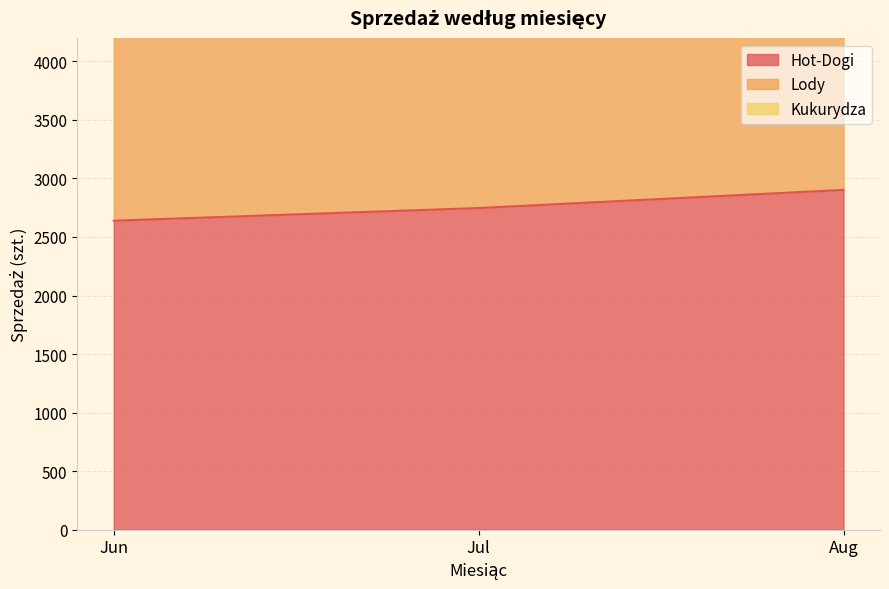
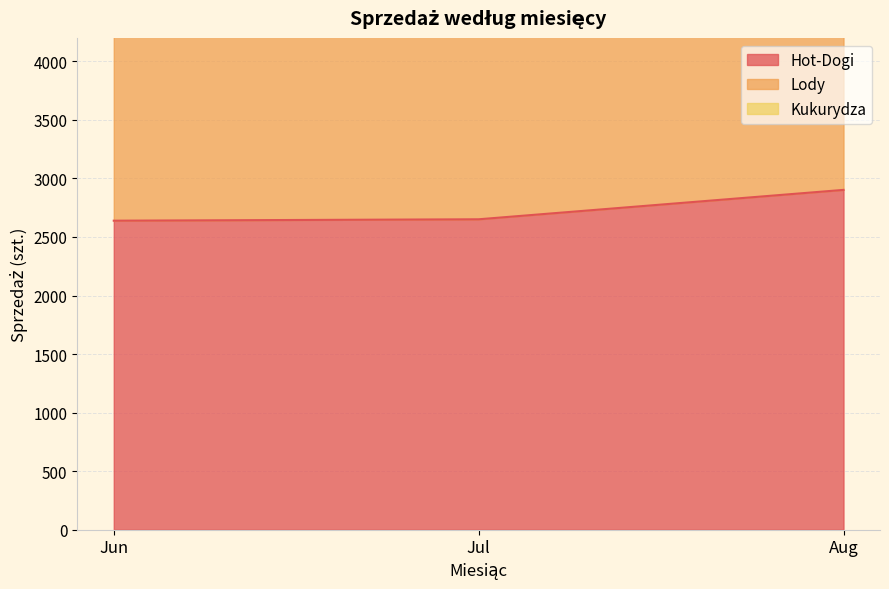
  {
    "Hot-Dogi": {
      "Jun": 2640,
-     "Jul": 2750,
+     "Jul": 2650,
      "Aug": 2900
    }
  }
